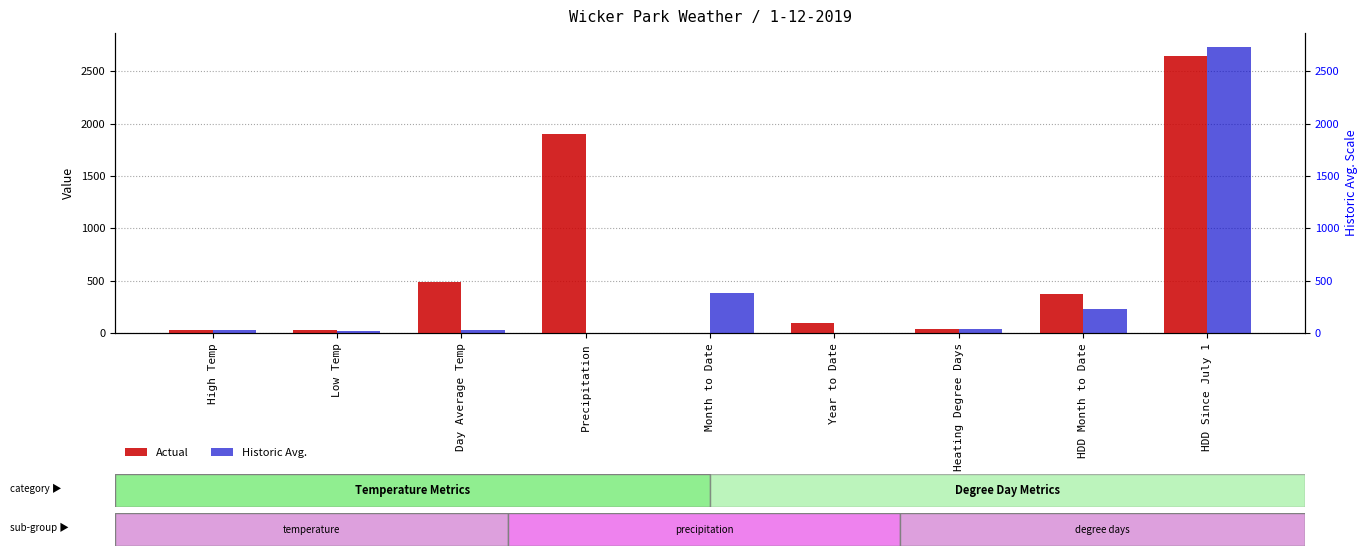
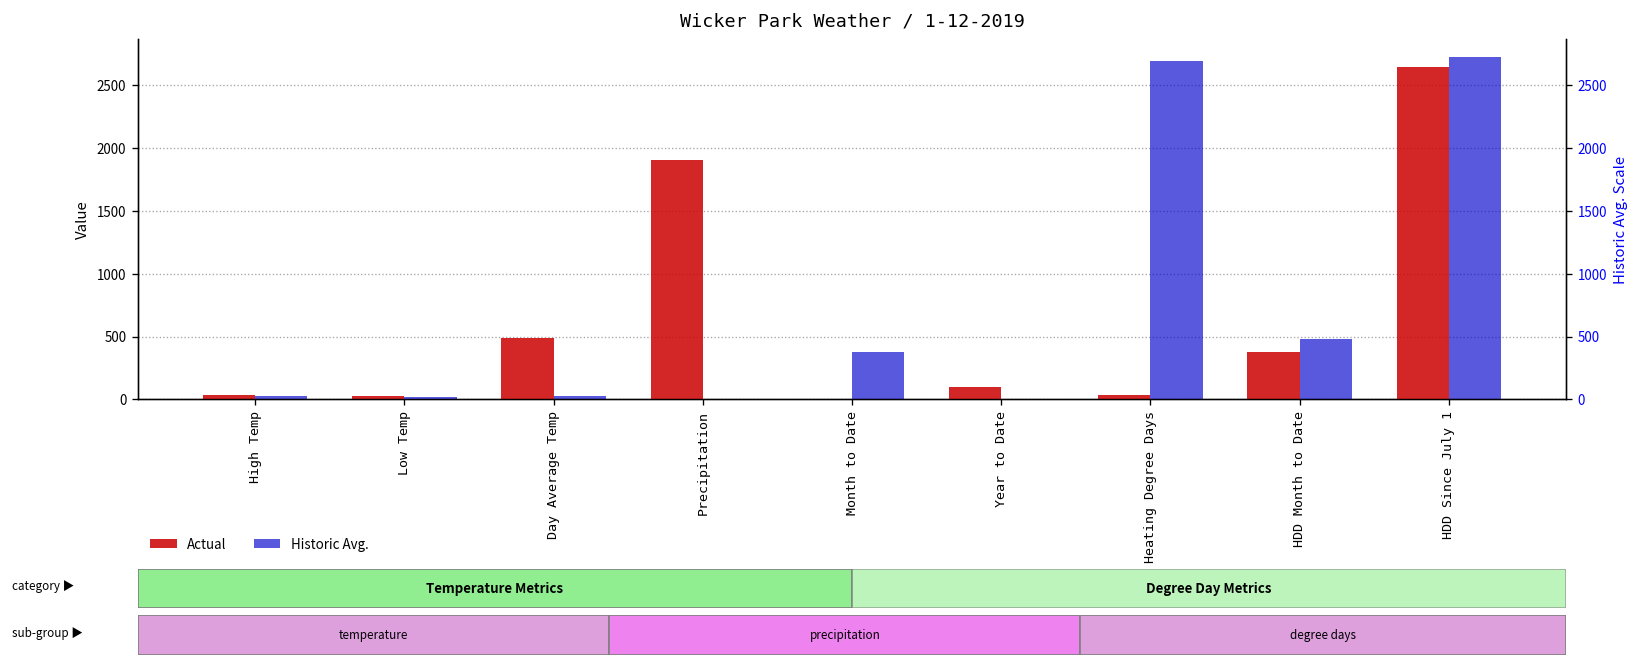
  {
    "Actual": {
      "High Temp": 30,
      "Low Temp": 30,
      "Day Average Temp": 490,
      "Precipitation": 1900,
      "Year to Date": 100,
      "Heating Degree Days": 30,
      "HDD Month to Date": 380,
      "HDD Since July 1": 2650
    },
    "Historic Avg.": {
      "High Temp": 30,
      "Day Average Temp": 30,
      "Month to Date": 380,
-     "Heating Degree Days": 40,
-     "HDD Month to Date": 230,
+     "Heating Degree Days": 2690,
+     "HDD Month to Date": 480,
      "HDD Since July 1": 2730
    }
  }
